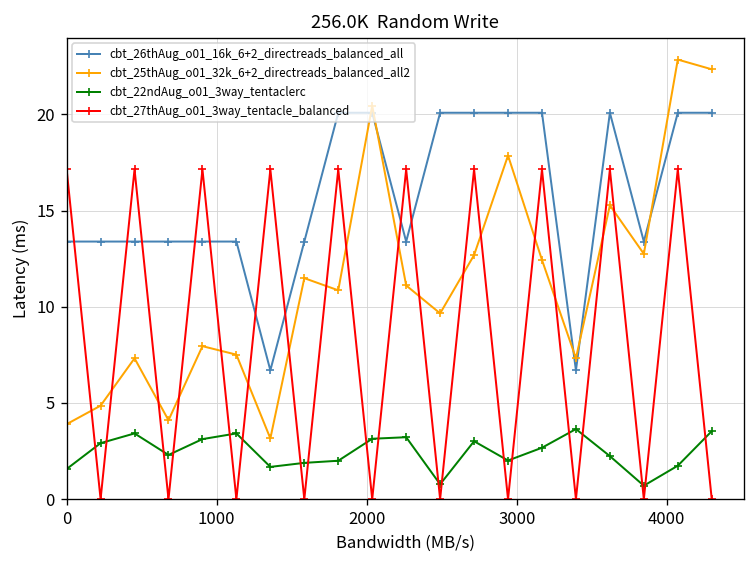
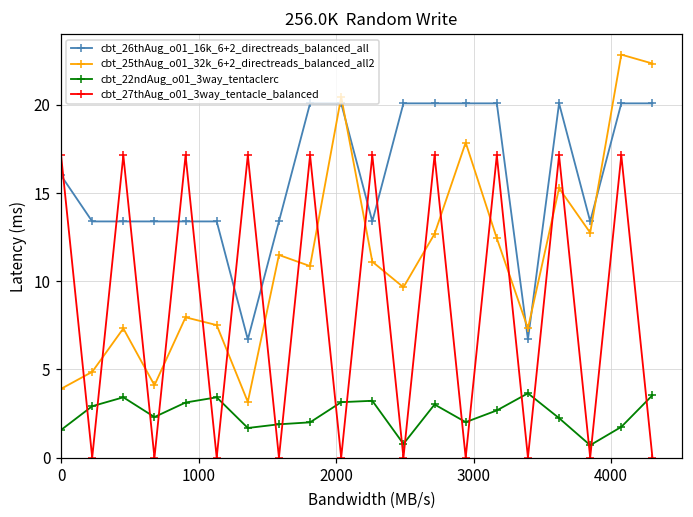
  {
    "cbt_26thAug_o01_16k_6+2_directreads_balanced_all": {
-     "0": 13.4
+     "0": 16.0
    },
    "cbt_25thAug_o01_32k_6+2_directreads_balanced_all2": {
      "0": 3.9
    },
    "cbt_22ndAug_o01_3way_tentaclerc": {
      "0": 1.6
    },
    "cbt_27thAug_o01_3way_tentacle_balanced": {
      "0": 17.1
    }
  }
